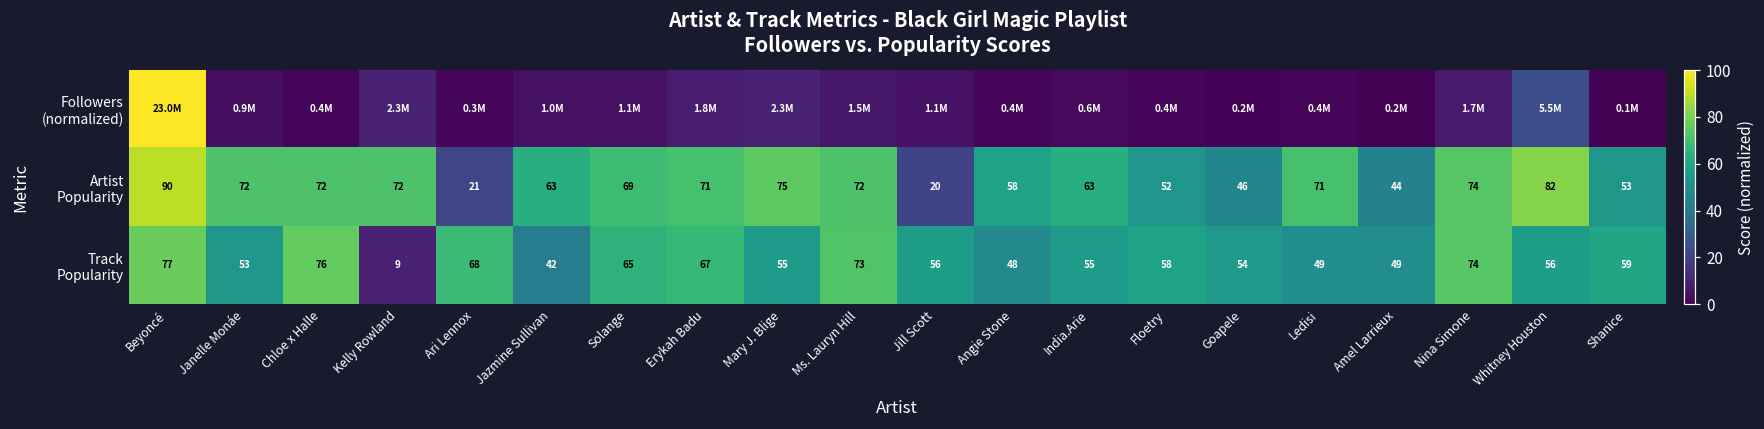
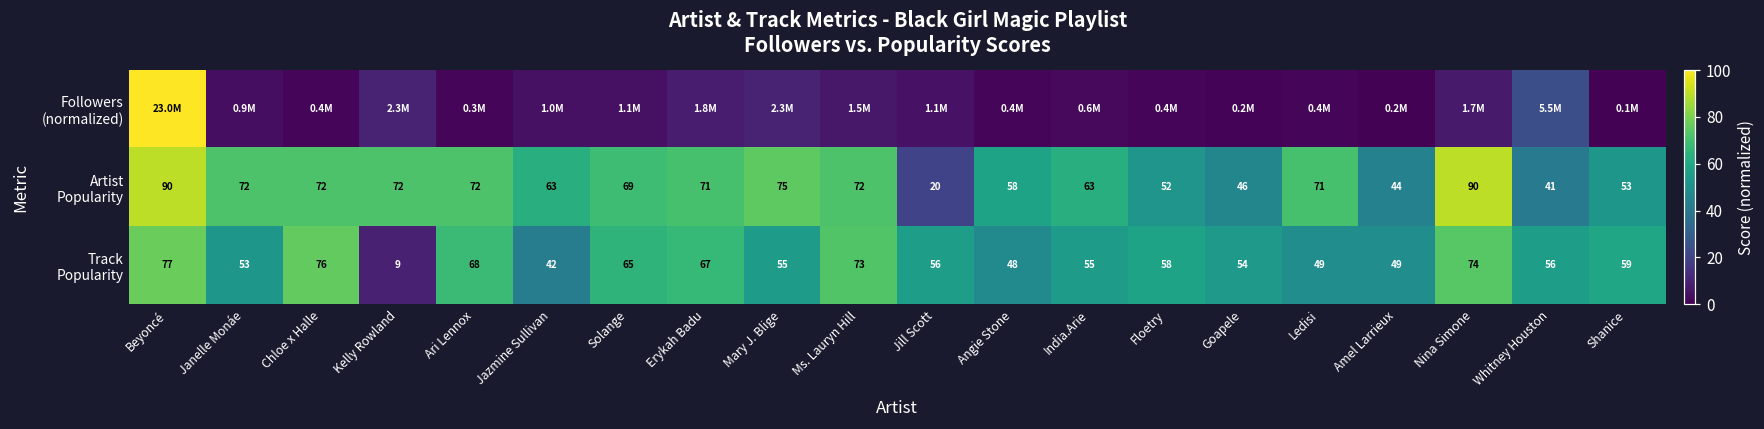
  {
    "Followers (normalized)": {
      "Beyoncé": "23.0M",
      "Janelle Monáe": "0.9M",
      "Chloe x Halle": "0.4M",
      "Kelly Rowland": "2.3M",
      "Ari Lennox": "0.3M",
      "Jazmine Sullivan": "1.0M",
      "Solange": "1.1M",
      "Erykah Badu": "1.8M",
      "Mary J. Blige": "2.3M",
      "Ms. Lauryn Hill": "1.5M",
      "Jill Scott": "1.1M",
      "Angie Stone": "0.4M",
      "India.Arie": "0.6M",
      "Floetry": "0.4M",
      "Goapele": "0.2M",
      "Ledisi": "0.4M",
      "Amel Larrieux": "0.2M",
      "Nina Simone": "1.7M",
      "Whitney Houston": "5.5M",
      "Shanice": "0.1M"
    },
    "Artist Popularity": {
      "Beyoncé": "90",
      "Janelle Monáe": "72",
      "Chloe x Halle": "72",
      "Kelly Rowland": "72",
-     "Ari Lennox": "21",
+     "Ari Lennox": "72",
      "Jazmine Sullivan": "63",
      "Solange": "69",
      "Erykah Badu": "71",
      "Mary J. Blige": "75",
      "Ms. Lauryn Hill": "72",
      "Jill Scott": "20",
      "Angie Stone": "58",
      "India.Arie": "63",
      "Floetry": "52",
      "Goapele": "46",
      "Ledisi": "71",
      "Amel Larrieux": "44",
-     "Nina Simone": "74",
-     "Whitney Houston": "82",
+     "Nina Simone": "90",
+     "Whitney Houston": "41",
      "Shanice": "53"
    },
    "Track Popularity": {
      "Beyoncé": "77",
      "Janelle Monáe": "53",
      "Chloe x Halle": "76",
      "Kelly Rowland": "9",
      "Ari Lennox": "68",
      "Jazmine Sullivan": "42",
      "Solange": "65",
      "Erykah Badu": "67",
      "Mary J. Blige": "55",
      "Ms. Lauryn Hill": "73",
      "Jill Scott": "56",
      "Angie Stone": "48",
      "India.Arie": "55",
      "Floetry": "58",
      "Goapele": "54",
      "Ledisi": "49",
      "Amel Larrieux": "49",
      "Nina Simone": "74",
      "Whitney Houston": "56",
      "Shanice": "59"
    }
  }
